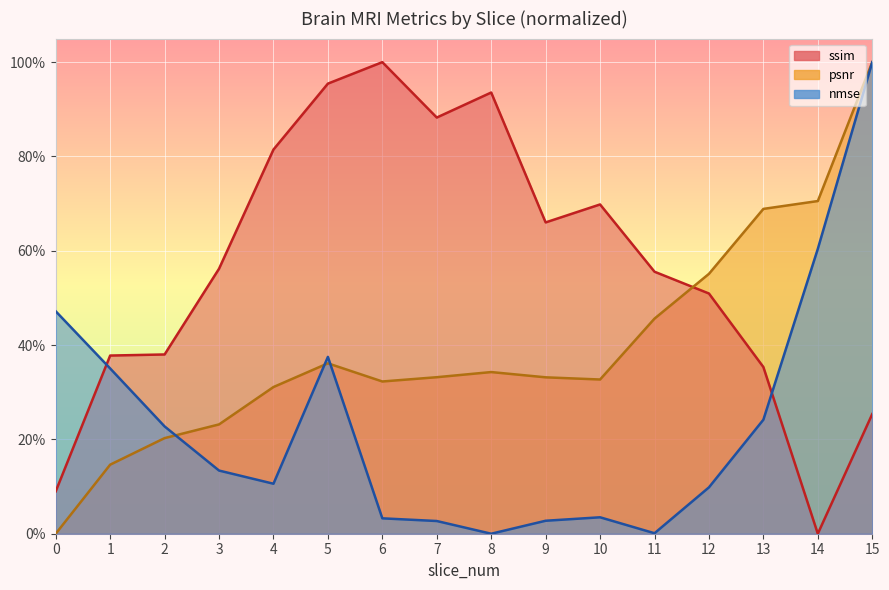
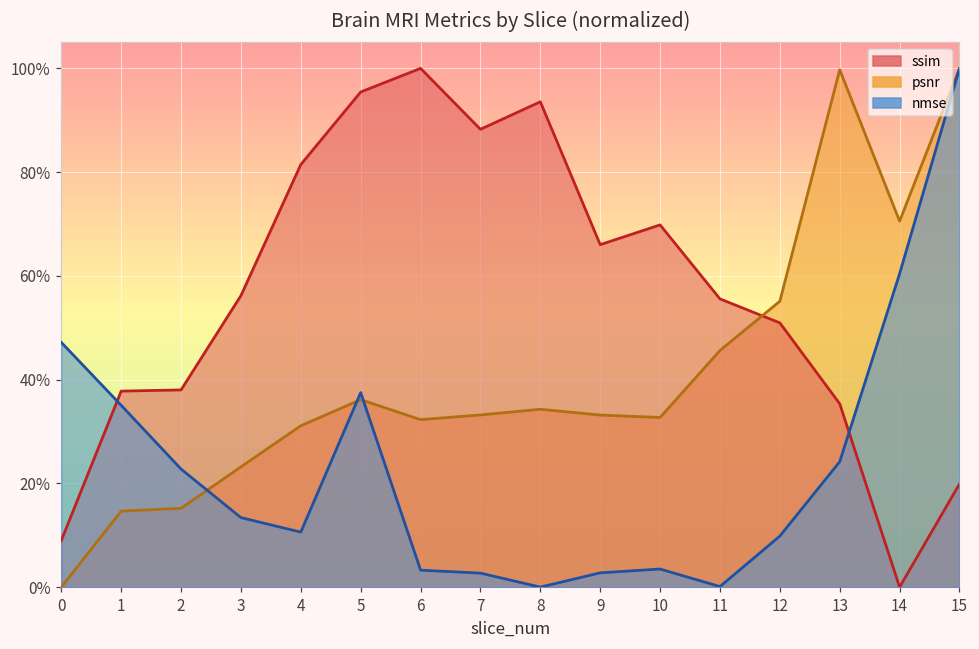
  {
    "ssim": {
      "0": "9%",
      "1": "38%",
      "2": "38%",
      "3": "56%",
      "4": "81%",
      "5": "95%",
      "6": "100%",
      "7": "88%",
      "8": "94%",
      "9": "66%",
      "10": "70%",
      "11": "56%",
      "12": "51%",
      "13": "35%",
      "14": "0%",
-     "15": "25%"
+     "15": "20%"
    },
    "psnr": {
      "0": "0%",
      "1": "15%",
-     "2": "20%",
+     "2": "15%",
      "3": "23%",
      "4": "31%",
      "5": "36%",
      "6": "32%",
      "7": "33%",
      "8": "34%",
      "9": "33%",
      "10": "33%",
      "11": "46%",
      "12": "55%",
-     "13": "69%",
+     "13": "100%",
      "14": "71%"
    },
    "nmse": {
      "0": "47%",
      "1": "35%",
      "2": "23%",
      "3": "13%",
      "4": "11%",
      "5": "38%",
      "6": "3%",
      "7": "3%",
      "8": "0%",
      "9": "3%",
      "10": "3%",
      "11": "0%",
      "12": "10%",
      "13": "24%",
      "14": "60%"
    }
  }
